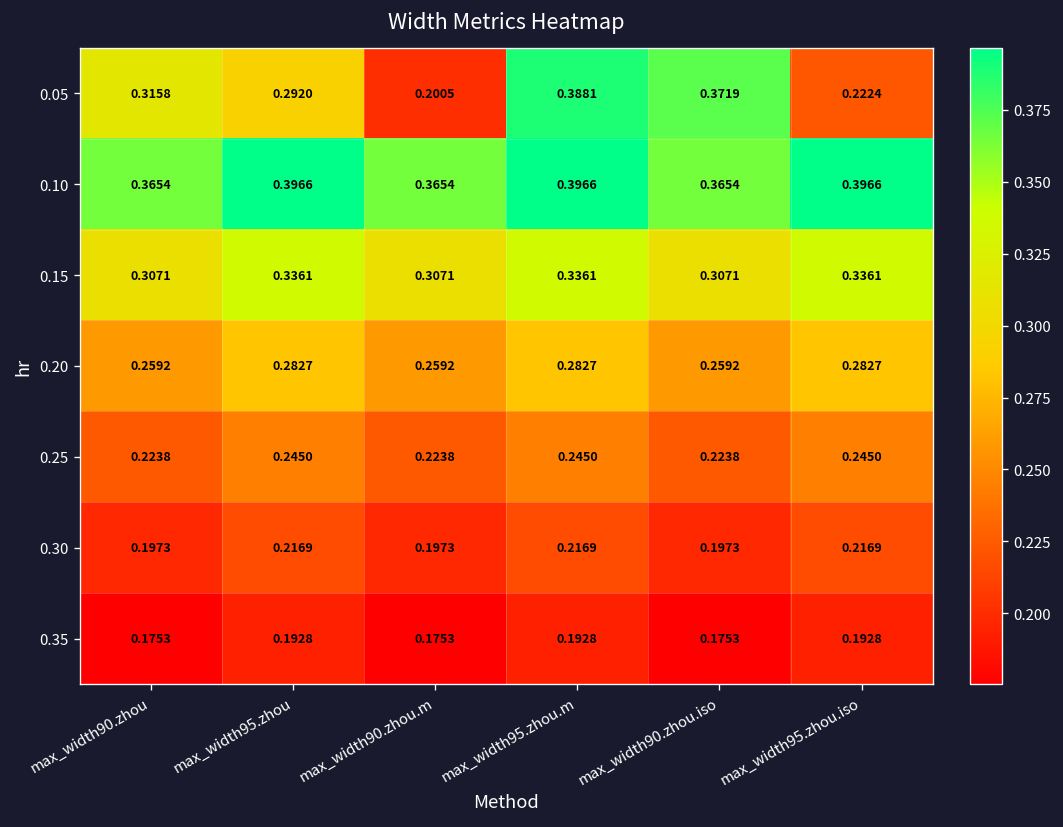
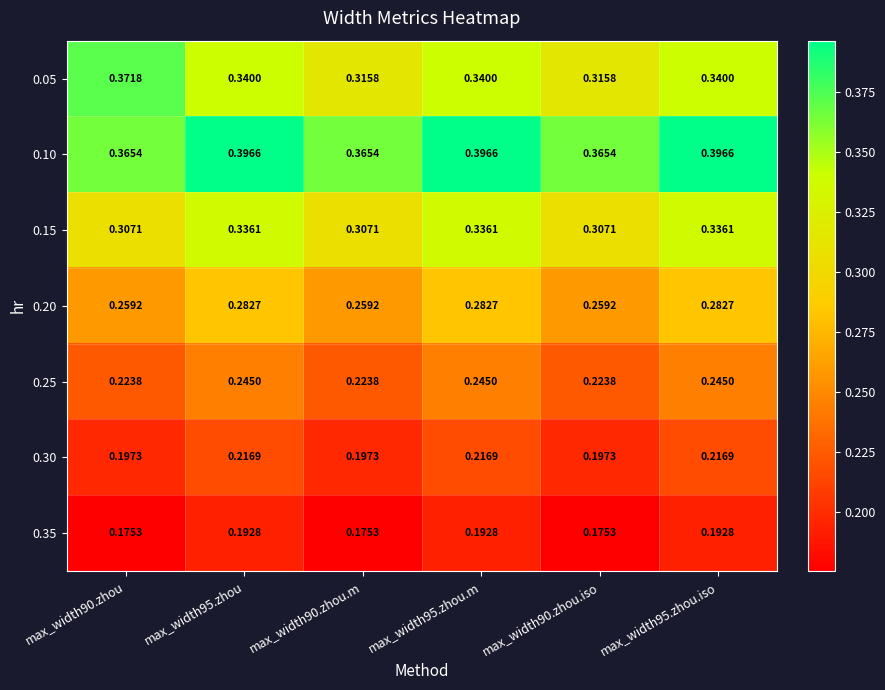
  {
    "0.05": {
-     "max_width90.zhou": 0.3158,
-     "max_width95.zhou": 0.2920,
-     "max_width90.zhou.m": 0.2005,
-     "max_width95.zhou.m": 0.3881,
-     "max_width90.zhou.iso": 0.3719,
-     "max_width95.zhou.iso": 0.2224
+     "max_width90.zhou": 0.3718,
+     "max_width95.zhou": 0.3400,
+     "max_width90.zhou.m": 0.3158,
+     "max_width95.zhou.m": 0.3400,
+     "max_width90.zhou.iso": 0.3158,
+     "max_width95.zhou.iso": 0.3400
    },
    "0.10": {
      "max_width90.zhou": 0.3654,
      "max_width95.zhou": 0.3966,
      "max_width90.zhou.m": 0.3654,
      "max_width95.zhou.m": 0.3966,
      "max_width90.zhou.iso": 0.3654,
      "max_width95.zhou.iso": 0.3966
    },
    "0.15": {
      "max_width90.zhou": 0.3071,
      "max_width95.zhou": 0.3361,
      "max_width90.zhou.m": 0.3071,
      "max_width95.zhou.m": 0.3361,
      "max_width90.zhou.iso": 0.3071,
      "max_width95.zhou.iso": 0.3361
    },
    "0.20": {
      "max_width90.zhou": 0.2592,
      "max_width95.zhou": 0.2827,
      "max_width90.zhou.m": 0.2592,
      "max_width95.zhou.m": 0.2827,
      "max_width90.zhou.iso": 0.2592,
      "max_width95.zhou.iso": 0.2827
    },
    "0.25": {
      "max_width90.zhou": 0.2238,
      "max_width95.zhou": 0.2450,
      "max_width90.zhou.m": 0.2238,
      "max_width95.zhou.m": 0.2450,
      "max_width90.zhou.iso": 0.2238,
      "max_width95.zhou.iso": 0.2450
    },
    "0.30": {
      "max_width90.zhou": 0.1973,
      "max_width95.zhou": 0.2169,
      "max_width90.zhou.m": 0.1973,
      "max_width95.zhou.m": 0.2169,
      "max_width90.zhou.iso": 0.1973,
      "max_width95.zhou.iso": 0.2169
    },
    "0.35": {
      "max_width90.zhou": 0.1753,
      "max_width95.zhou": 0.1928,
      "max_width90.zhou.m": 0.1753,
      "max_width95.zhou.m": 0.1928,
      "max_width90.zhou.iso": 0.1753,
      "max_width95.zhou.iso": 0.1928
    }
  }
